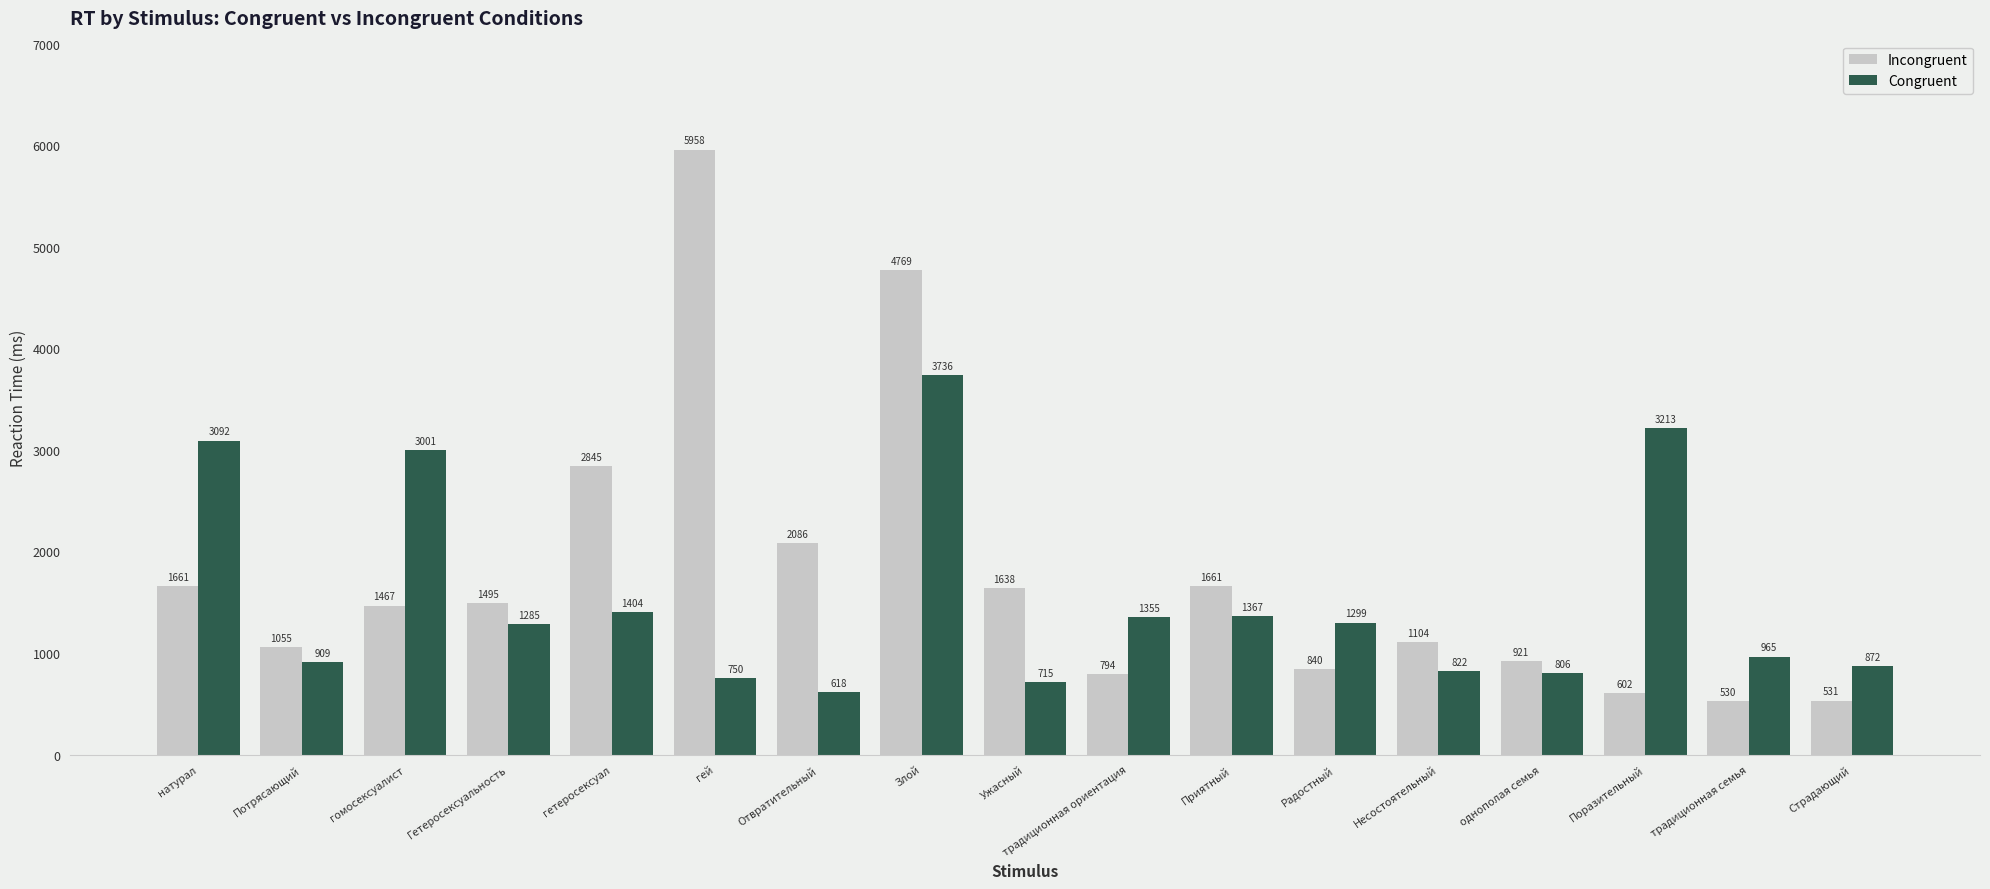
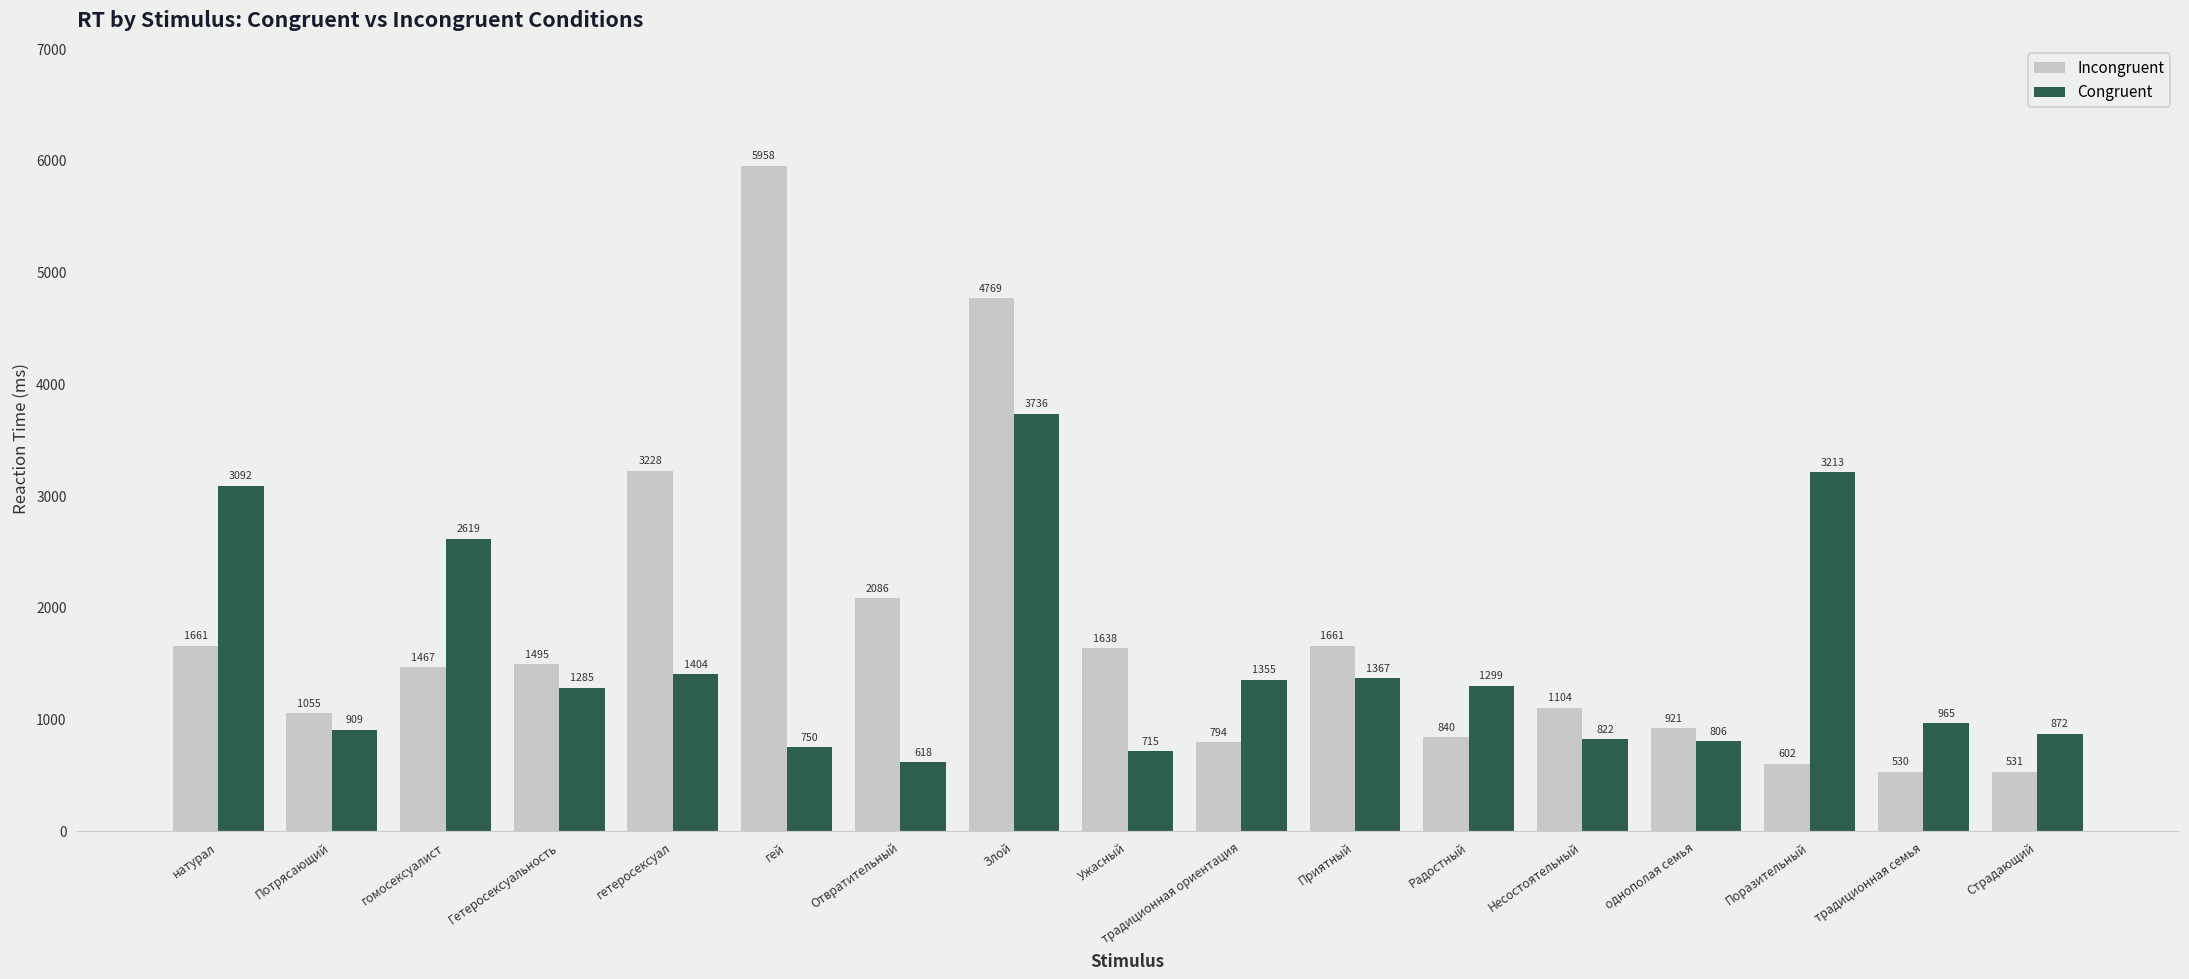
  {
    "Incongruent": {
      "натурал": 1661,
      "Потрясающий": 1055,
      "гомосексуалист": 1467,
      "Гетеросексуальность": 1495,
-     "гетеросексуал": 2845,
+     "гетеросексуал": 3228,
      "гей": 5958,
      "Отвратительный": 2086,
      "Злой": 4769,
      "Ужасный": 1638,
      "традиционная ориентация": 794,
      "Приятный": 1661,
      "Радостный": 840,
      "Несостоятельный": 1104,
      "однополая семья": 921,
      "Поразительный": 602,
      "традиционная семья": 530,
      "Страдающий": 531
    },
    "Congruent": {
      "натурал": 3092,
      "Потрясающий": 909,
-     "гомосексуалист": 3001,
+     "гомосексуалист": 2619,
      "Гетеросексуальность": 1285,
      "гетеросексуал": 1404,
      "гей": 750,
      "Отвратительный": 618,
      "Злой": 3736,
      "Ужасный": 715,
      "традиционная ориентация": 1355,
      "Приятный": 1367,
      "Радостный": 1299,
      "Несостоятельный": 822,
      "однополая семья": 806,
      "Поразительный": 3213,
      "традиционная семья": 965,
      "Страдающий": 872
    }
  }
